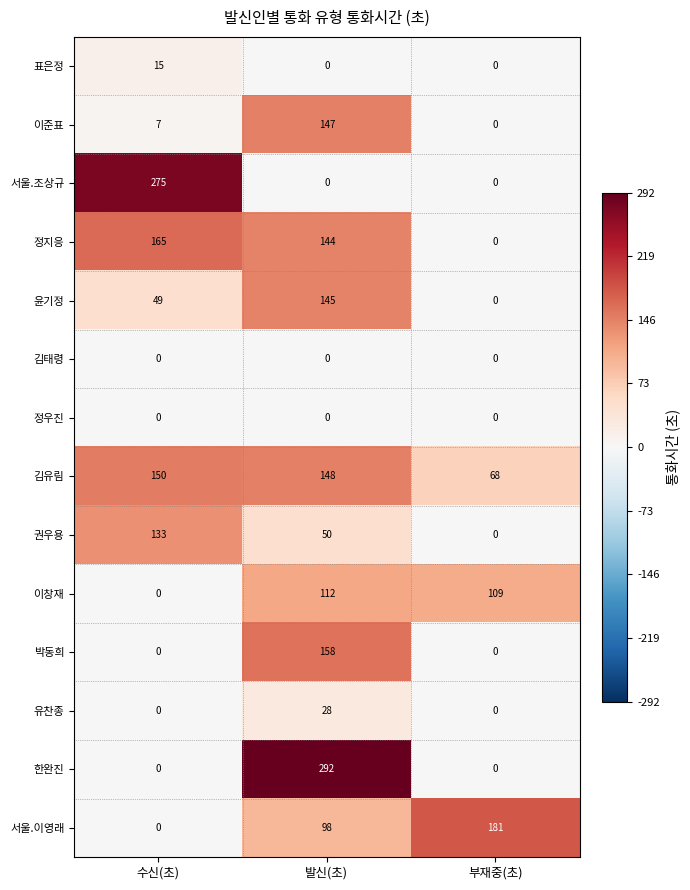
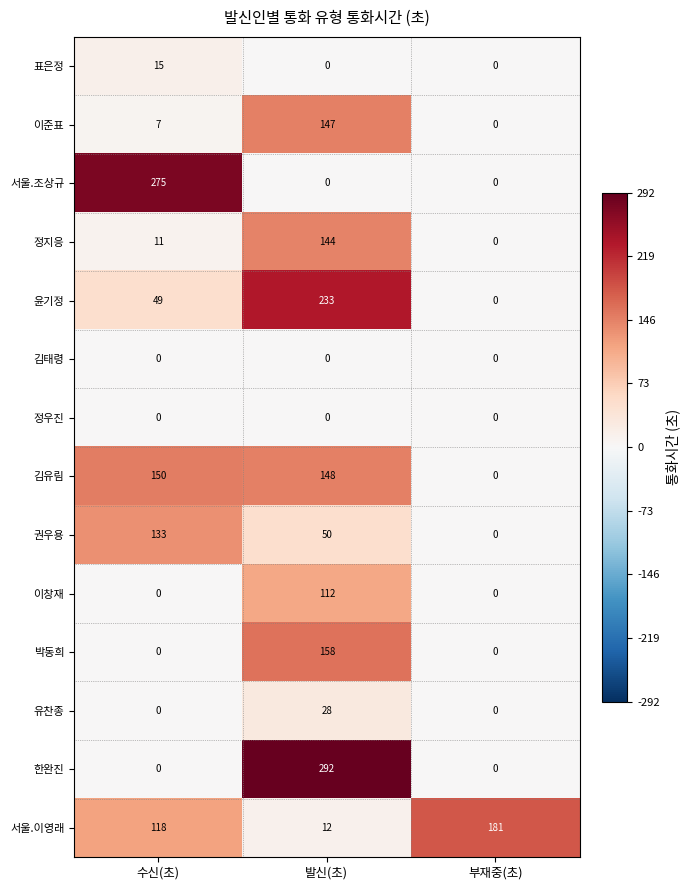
  {
    "표은정": {
      "수신(초)": 15,
      "발신(초)": 0,
      "부재중(초)": 0
    },
    "이준표": {
      "수신(초)": 7,
      "발신(초)": 147,
      "부재중(초)": 0
    },
    "서울.조상규": {
      "수신(초)": 275,
      "발신(초)": 0,
      "부재중(초)": 0
    },
    "정지응": {
-     "수신(초)": 165,
+     "수신(초)": 11,
      "발신(초)": 144,
      "부재중(초)": 0
    },
    "윤기정": {
      "수신(초)": 49,
-     "발신(초)": 145,
+     "발신(초)": 233,
      "부재중(초)": 0
    },
    "김태령": {
      "수신(초)": 0,
      "발신(초)": 0,
      "부재중(초)": 0
    },
    "정우진": {
      "수신(초)": 0,
      "발신(초)": 0,
      "부재중(초)": 0
    },
    "김유림": {
      "수신(초)": 150,
      "발신(초)": 148,
-     "부재중(초)": 68
+     "부재중(초)": 0
    },
    "권우용": {
      "수신(초)": 133,
      "발신(초)": 50,
      "부재중(초)": 0
    },
    "이창재": {
      "수신(초)": 0,
      "발신(초)": 112,
-     "부재중(초)": 109
+     "부재중(초)": 0
    },
    "박동희": {
      "수신(초)": 0,
      "발신(초)": 158,
      "부재중(초)": 0
    },
    "유찬종": {
      "수신(초)": 0,
      "발신(초)": 28,
      "부재중(초)": 0
    },
    "한완진": {
      "수신(초)": 0,
      "발신(초)": 292,
      "부재중(초)": 0
    },
    "서울.이영래": {
-     "수신(초)": 0,
-     "발신(초)": 98,
+     "수신(초)": 118,
+     "발신(초)": 12,
      "부재중(초)": 181
    }
  }
